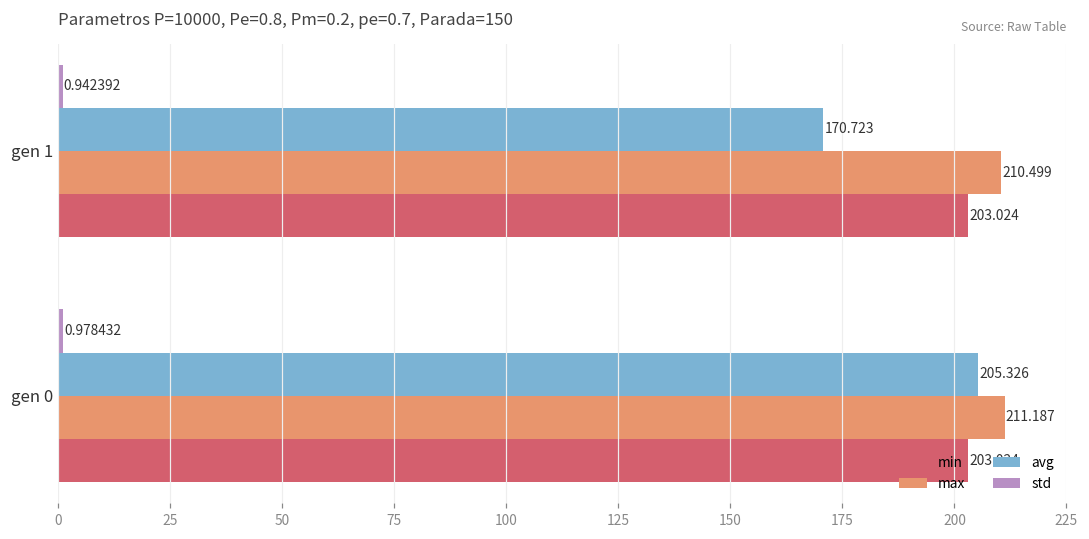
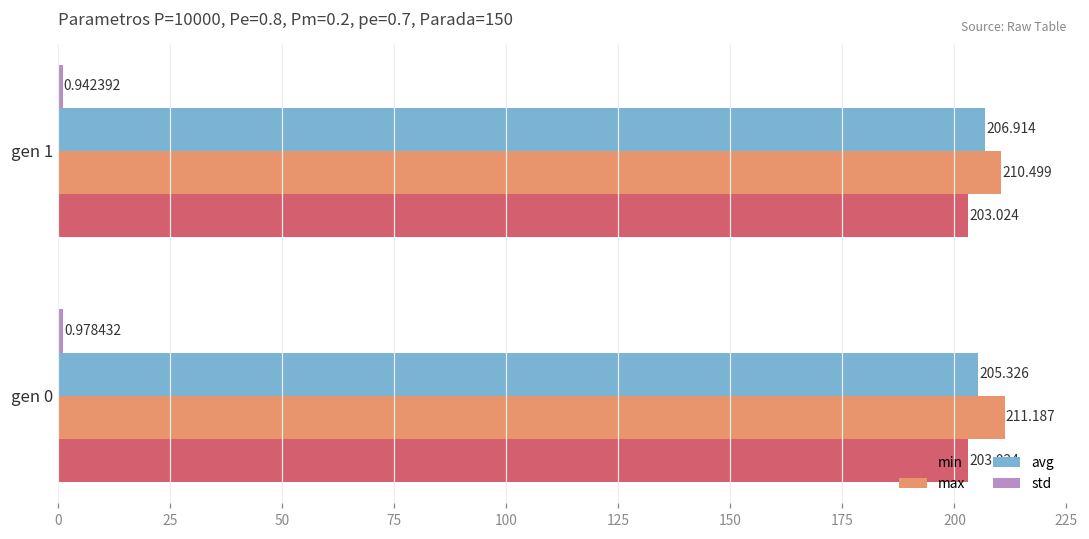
  {
    "avg": {
-     "gen 1": 170.723,
+     "gen 1": 206.914,
      "gen 0": 205.326
    },
    "std": {
      "gen 1": 0.942392,
      "gen 0": 0.978432
    }
  }
